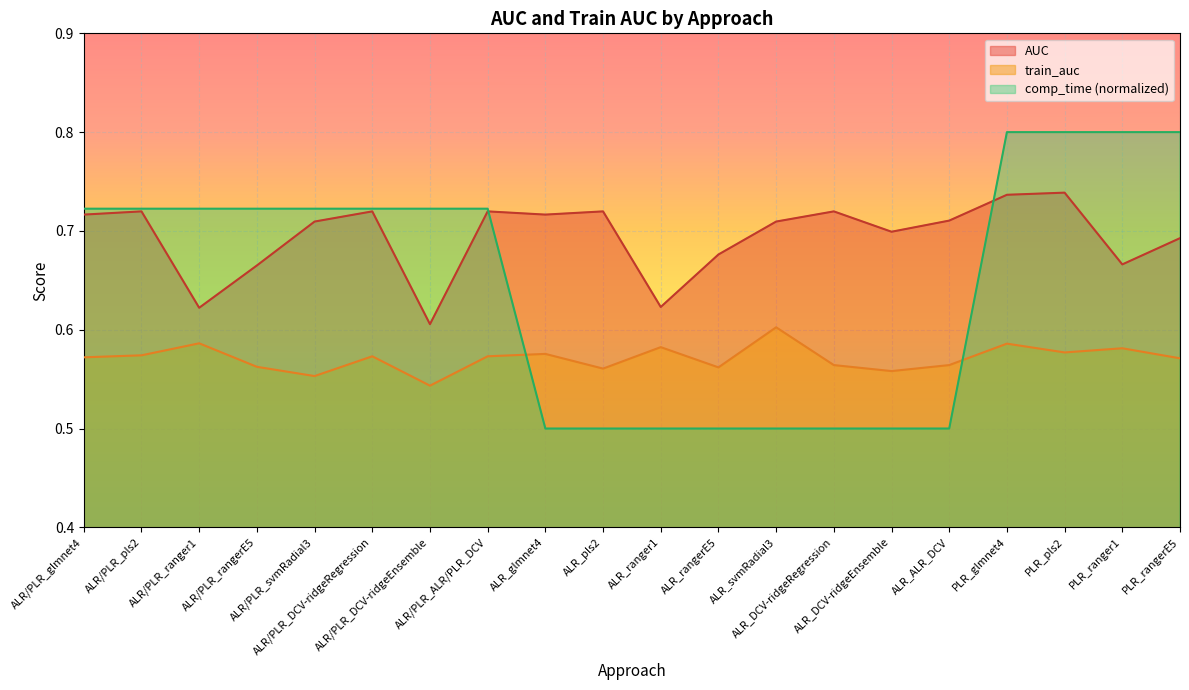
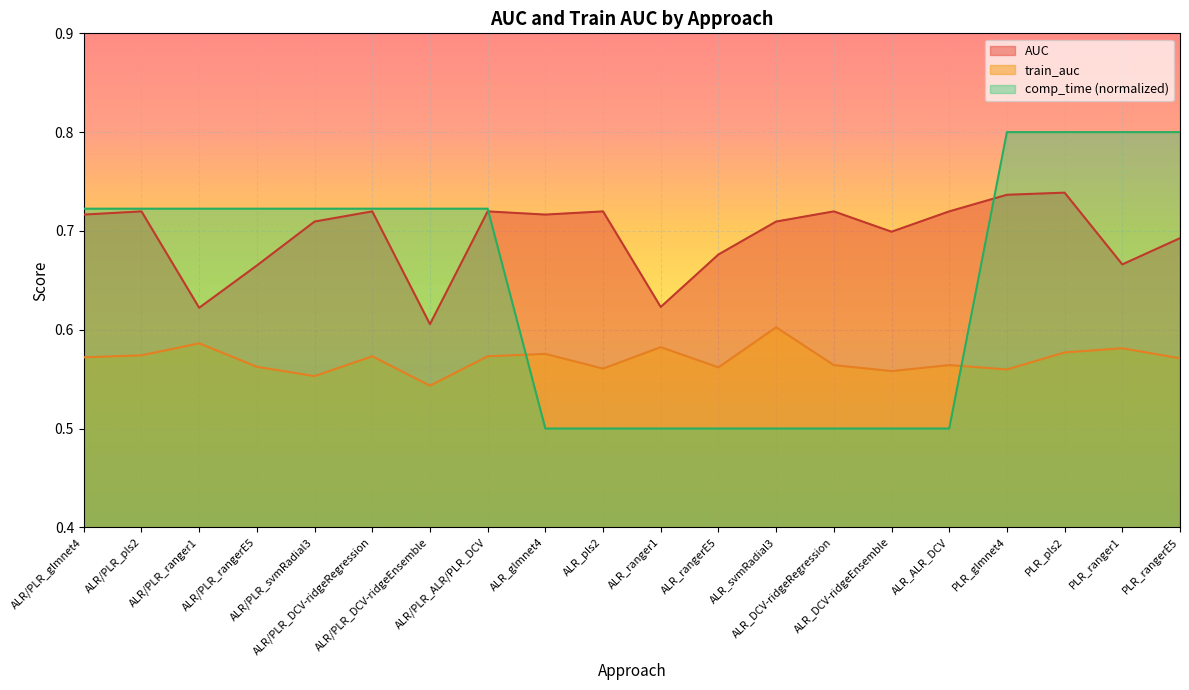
  {
    "AUC": {
      "ALR/PLR_glmnet4": 0.72,
      "ALR/PLR_pls2": 0.72,
      "ALR/PLR_ranger1": 0.62,
      "ALR/PLR_rangerE5": 0.67,
      "ALR/PLR_svmRadial3": 0.71,
      "ALR/PLR_DCV-ridgeRegression": 0.72,
      "ALR/PLR_DCV-ridgeEnsemble": 0.61,
      "ALR/PLR_ALR/PLR_DCV": 0.72,
      "ALR_glmnet4": 0.72,
      "ALR_pls2": 0.72,
      "ALR_ranger1": 0.62,
      "ALR_rangerE5": 0.68,
      "ALR_svmRadial3": 0.71,
      "ALR_DCV-ridgeRegression": 0.72,
      "ALR_DCV-ridgeEnsemble": 0.70,
-     "ALR_ALR_DCV": 0.71,
+     "ALR_ALR_DCV": 0.72,
      "PLR_glmnet4": 0.74,
      "PLR_pls2": 0.74,
      "PLR_ranger1": 0.67,
      "PLR_rangerE5": 0.69
    },
    "train_auc": {
      "ALR/PLR_glmnet4": 0.57,
      "ALR/PLR_pls2": 0.57,
      "ALR/PLR_ranger1": 0.59,
      "ALR/PLR_rangerE5": 0.56,
      "ALR/PLR_svmRadial3": 0.55,
      "ALR/PLR_DCV-ridgeRegression": 0.57,
      "ALR/PLR_DCV-ridgeEnsemble": 0.54,
      "ALR/PLR_ALR/PLR_DCV": 0.57,
      "ALR_glmnet4": 0.58,
      "ALR_pls2": 0.56,
      "ALR_ranger1": 0.58,
      "ALR_rangerE5": 0.56,
      "ALR_svmRadial3": 0.60,
      "ALR_DCV-ridgeRegression": 0.56,
      "ALR_DCV-ridgeEnsemble": 0.56,
      "ALR_ALR_DCV": 0.56,
-     "PLR_glmnet4": 0.59,
+     "PLR_glmnet4": 0.56,
      "PLR_pls2": 0.58,
      "PLR_ranger1": 0.58,
      "PLR_rangerE5": 0.57
    },
    "comp_time (normalized)": {
      "ALR/PLR_glmnet4": 0.72,
      "ALR/PLR_pls2": 0.72,
      "ALR/PLR_ranger1": 0.72,
      "ALR/PLR_rangerE5": 0.72,
      "ALR/PLR_svmRadial3": 0.72,
      "ALR/PLR_DCV-ridgeRegression": 0.72,
      "ALR/PLR_DCV-ridgeEnsemble": 0.72,
      "ALR/PLR_ALR/PLR_DCV": 0.72,
      "ALR_glmnet4": 0.50,
      "ALR_pls2": 0.50,
      "ALR_ranger1": 0.50,
      "ALR_rangerE5": 0.50,
      "ALR_svmRadial3": 0.50,
      "ALR_DCV-ridgeRegression": 0.50,
      "ALR_DCV-ridgeEnsemble": 0.50,
      "ALR_ALR_DCV": 0.50,
      "PLR_glmnet4": 0.80,
      "PLR_pls2": 0.80,
      "PLR_ranger1": 0.80,
      "PLR_rangerE5": 0.80
    }
  }
